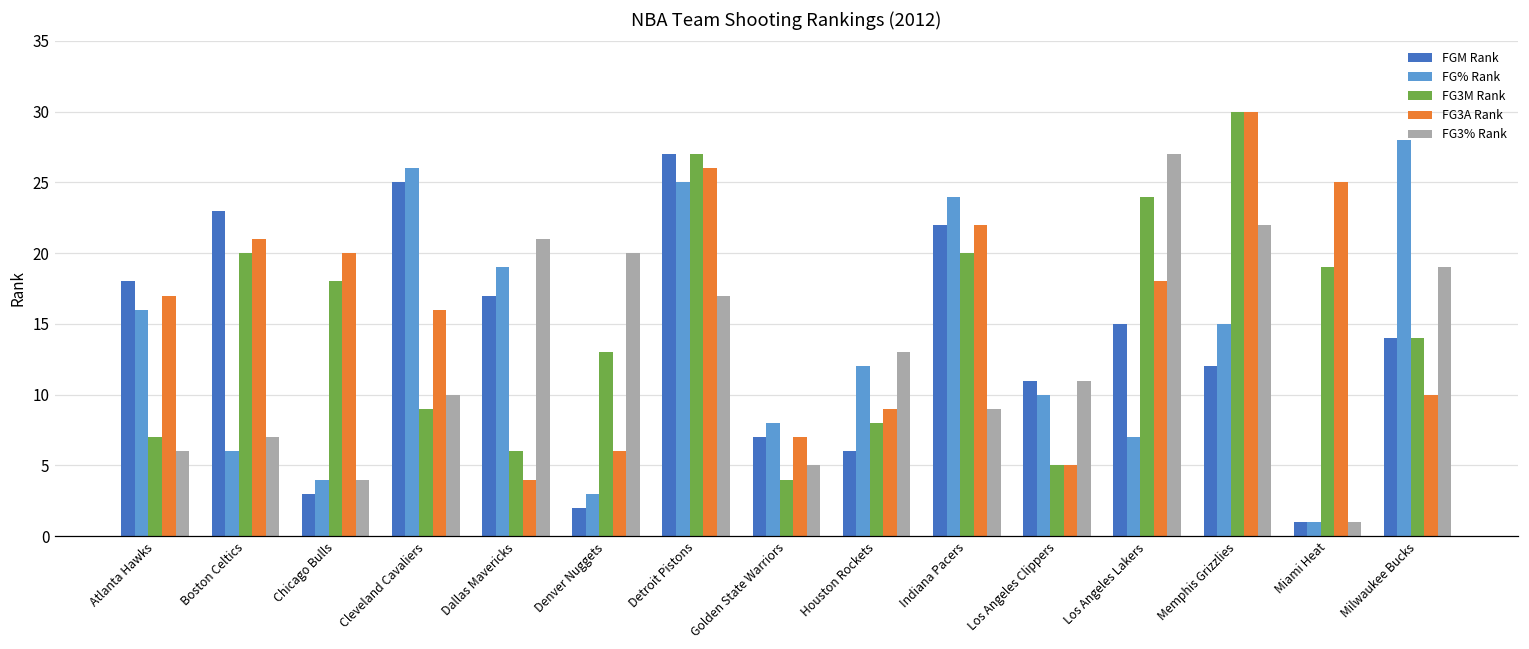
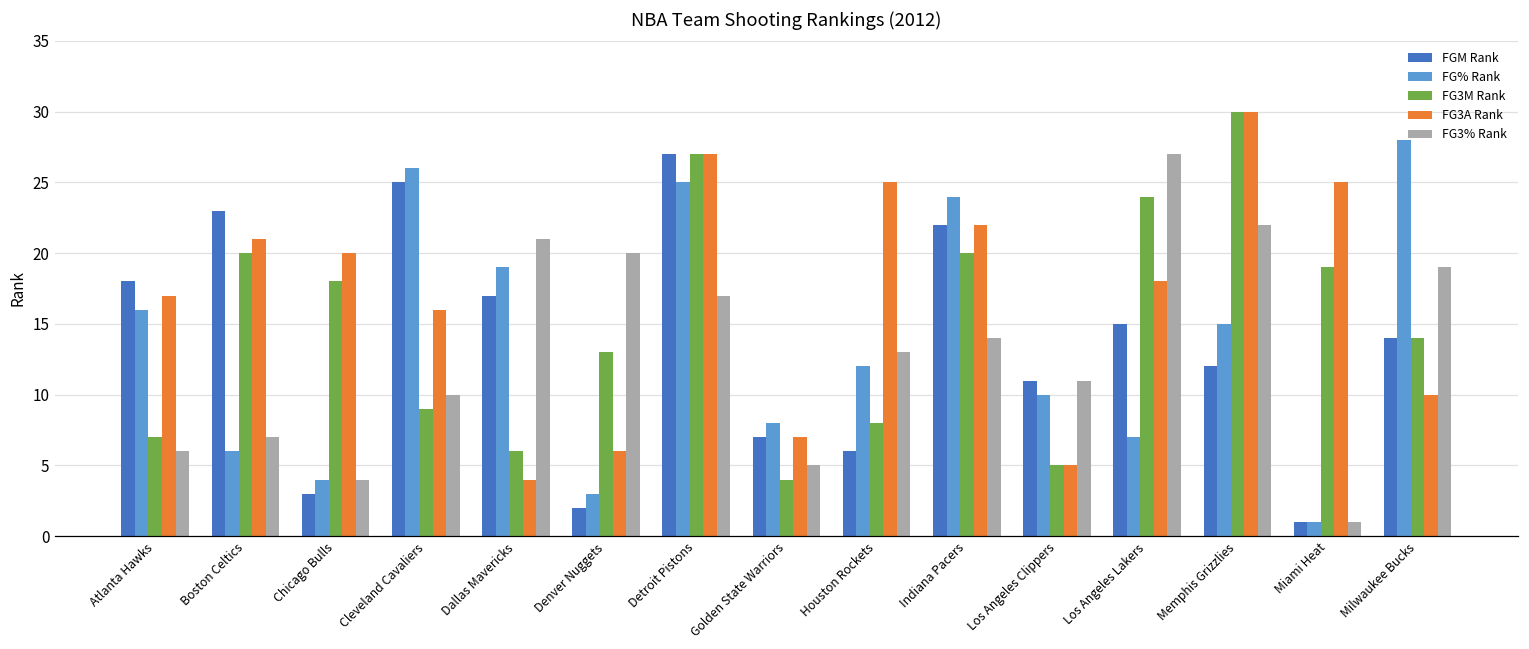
  {
    "FG3M Rank": {
      "Atlanta Hawks": 7,
      "Boston Celtics": 20,
      "Chicago Bulls": 18,
      "Cleveland Cavaliers": 9,
      "Dallas Mavericks": 6,
      "Denver Nuggets": 13,
      "Detroit Pistons": 27,
      "Golden State Warriors": 4,
      "Houston Rockets": 8,
      "Indiana Pacers": 20,
      "Los Angeles Clippers": 5,
      "Los Angeles Lakers": 24,
      "Memphis Grizzlies": 30,
      "Miami Heat": 19,
      "Milwaukee Bucks": 14
    },
    "FG3A Rank": {
      "Atlanta Hawks": 17,
      "Boston Celtics": 21,
      "Chicago Bulls": 20,
      "Cleveland Cavaliers": 16,
      "Dallas Mavericks": 4,
      "Denver Nuggets": 6,
-     "Detroit Pistons": 26,
+     "Detroit Pistons": 27,
      "Golden State Warriors": 7,
-     "Houston Rockets": 9,
+     "Houston Rockets": 25,
      "Indiana Pacers": 22,
      "Los Angeles Clippers": 5,
      "Los Angeles Lakers": 18,
      "Memphis Grizzlies": 30,
      "Miami Heat": 25,
      "Milwaukee Bucks": 10
    },
    "FG3% Rank": {
      "Atlanta Hawks": 6,
      "Boston Celtics": 7,
      "Chicago Bulls": 4,
      "Cleveland Cavaliers": 10,
      "Dallas Mavericks": 21,
      "Denver Nuggets": 20,
      "Detroit Pistons": 17,
      "Golden State Warriors": 5,
      "Houston Rockets": 13,
-     "Indiana Pacers": 9,
+     "Indiana Pacers": 14,
      "Los Angeles Clippers": 11,
      "Los Angeles Lakers": 27,
      "Memphis Grizzlies": 22,
      "Miami Heat": 1,
      "Milwaukee Bucks": 19
    }
  }
